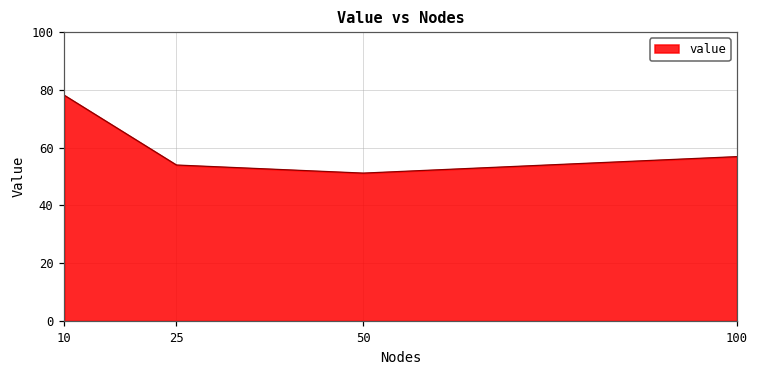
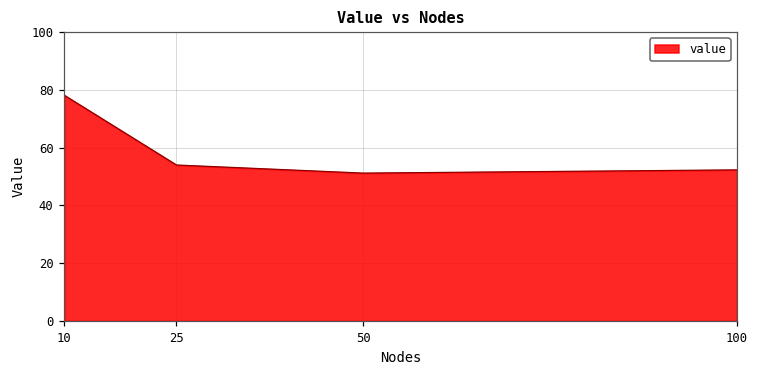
  {
    "10": 78,
    "25": 54,
    "50": 51,
-   "100": 57
+   "100": 52
  }
